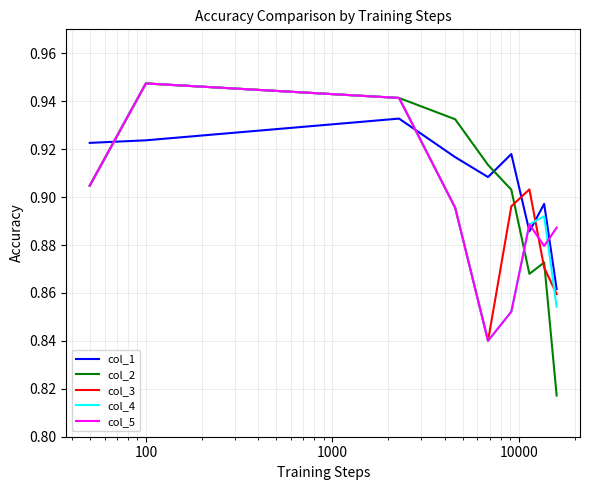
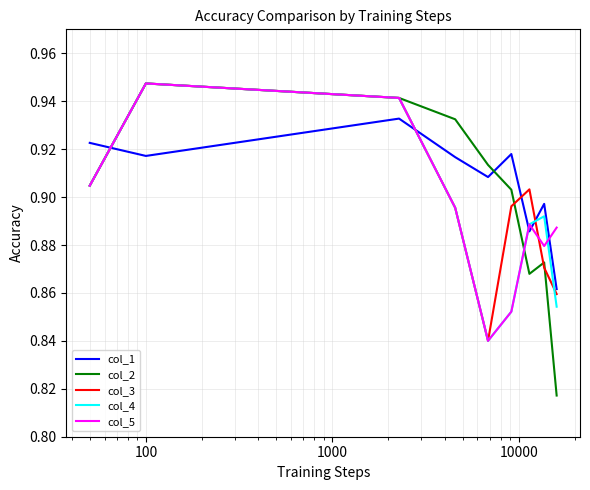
  {
    "col_1": {
-     "100": 0.924
+     "100": 0.917
    }
  }
